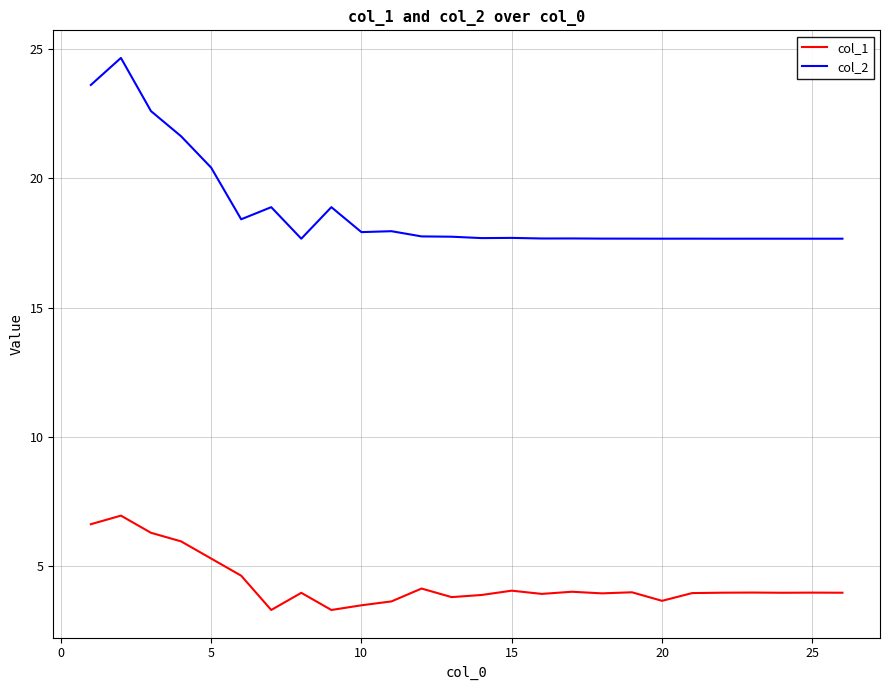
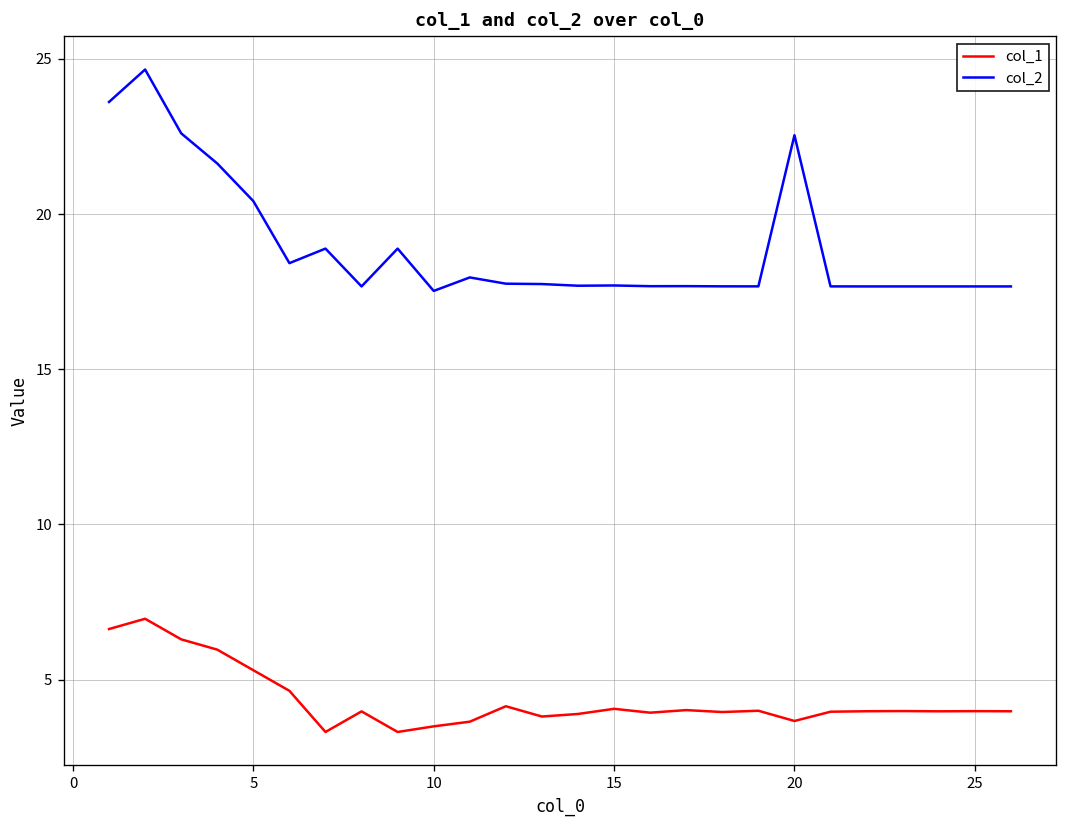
  {
    "col_1": {
      "5": 5.3,
      "10": 3.5,
      "15": 4.1,
      "20": 3.7,
      "25": 4.0
    },
    "col_2": {
      "5": 20.4,
-     "10": 17.9,
+     "10": 17.5,
      "15": 17.7,
-     "20": 17.7,
+     "20": 22.5,
      "25": 17.7
    }
  }
